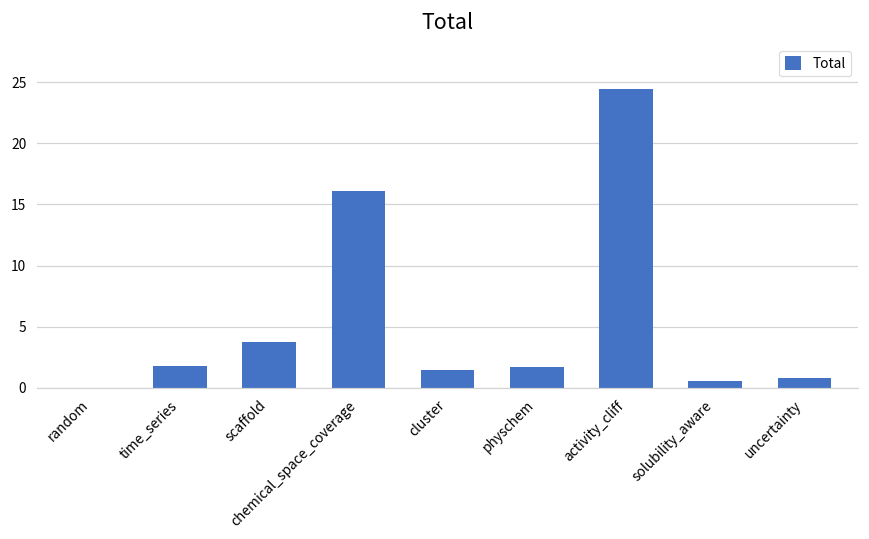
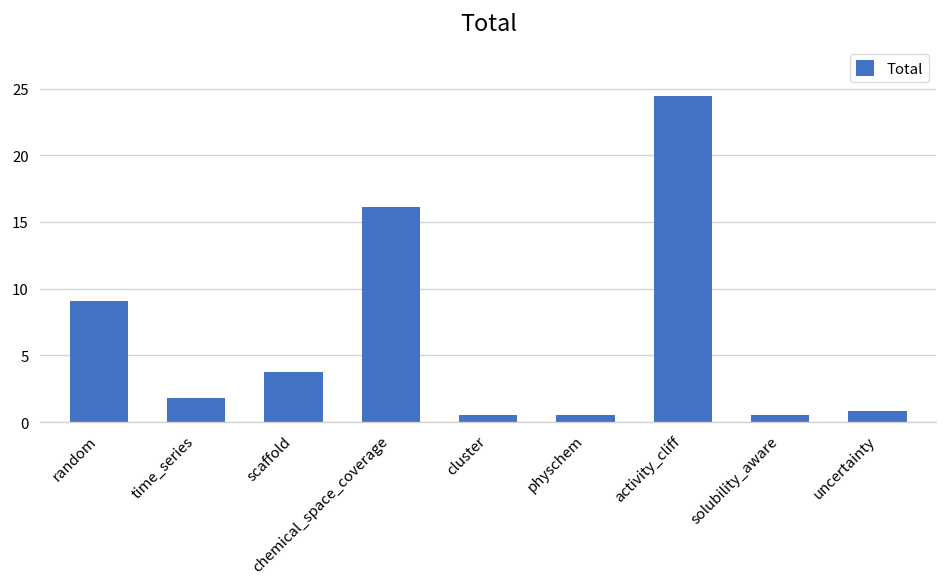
  {
-   "random": 0.0,
+   "random": 9.1,
    "time_series": 1.8,
    "scaffold": 3.8,
    "chemical_space_coverage": 16.1,
-   "cluster": 1.5,
-   "physchem": 1.7,
+   "cluster": 0.5,
+   "physchem": 0.5,
    "activity_cliff": 24.5,
    "solubility_aware": 0.6,
    "uncertainty": 0.8
  }
